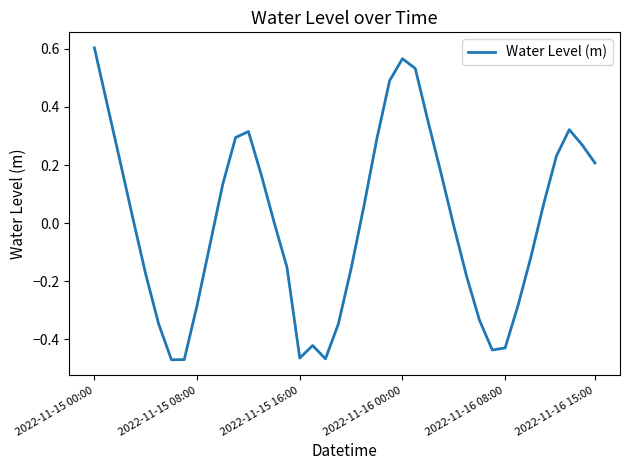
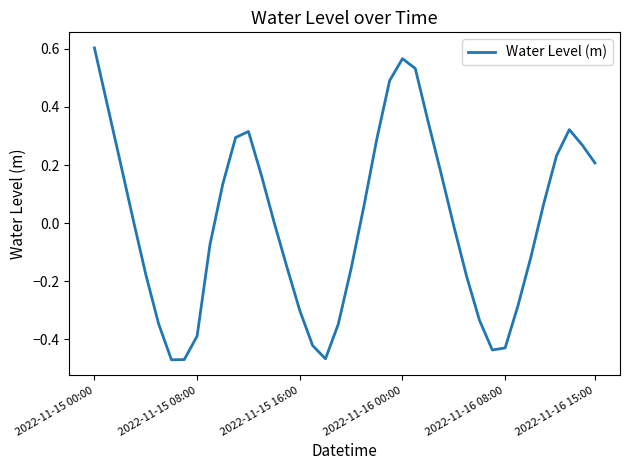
  {
    "2022-11-15 00:00": 0.60,
-   "2022-11-15 08:00": -0.28,
-   "2022-11-15 16:00": -0.46,
+   "2022-11-15 08:00": -0.39,
+   "2022-11-15 16:00": -0.30,
    "2022-11-16 00:00": 0.57,
    "2022-11-16 08:00": -0.43,
    "2022-11-16 15:00": 0.21
  }
